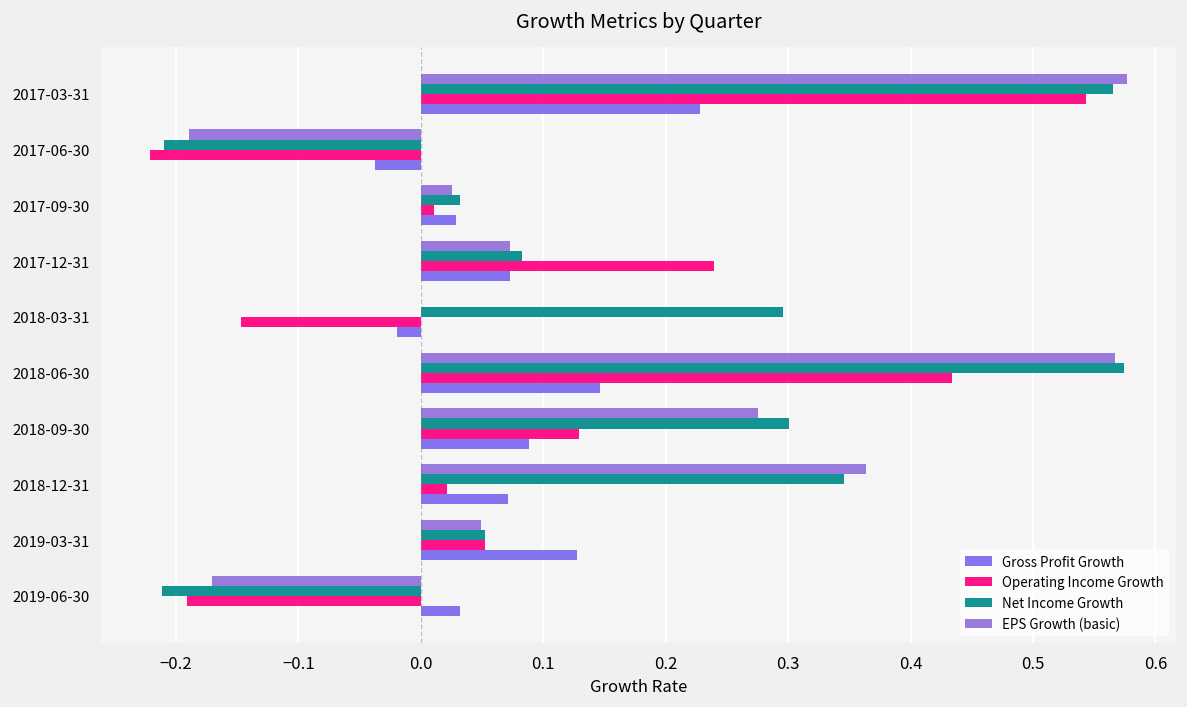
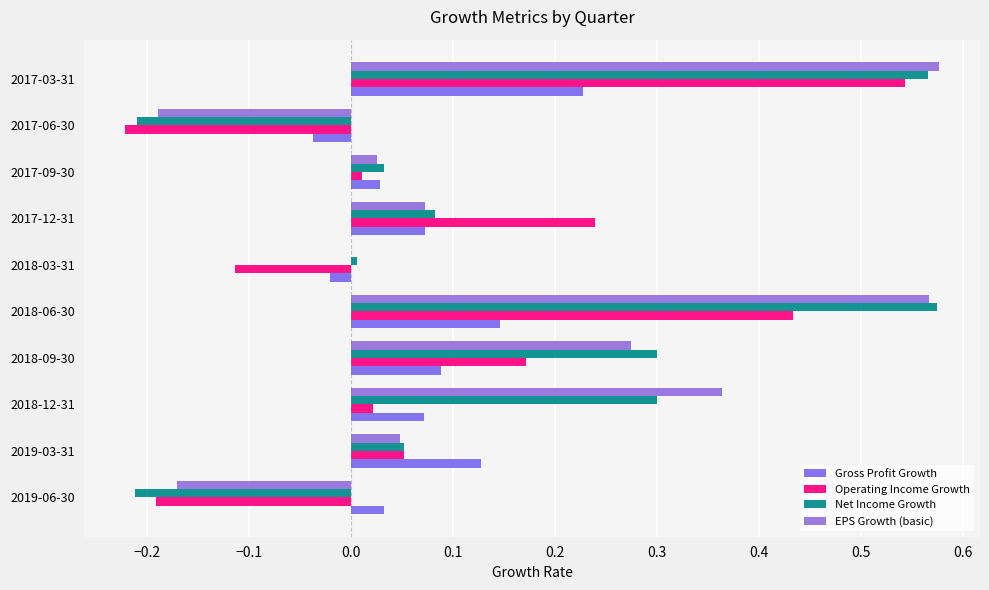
  {
    "Operating Income Growth": {
      "2017-03-31": 0.543,
      "2017-06-30": -0.221,
      "2017-09-30": 0.011,
      "2017-12-31": 0.239,
-     "2018-03-31": -0.147,
+     "2018-03-31": -0.114,
      "2018-06-30": 0.434,
-     "2018-09-30": 0.130,
+     "2018-09-30": 0.172,
      "2018-12-31": 0.021,
      "2019-03-31": 0.053,
      "2019-06-30": -0.191
    },
    "Net Income Growth": {
      "2017-03-31": 0.566,
      "2017-06-30": -0.209,
      "2017-09-30": 0.032,
      "2017-12-31": 0.083,
-     "2018-03-31": 0.296,
+     "2018-03-31": 0.006,
      "2018-06-30": 0.574,
      "2018-09-30": 0.301,
-     "2018-12-31": 0.346,
+     "2018-12-31": 0.300,
      "2019-03-31": 0.053,
      "2019-06-30": -0.211
    }
  }
